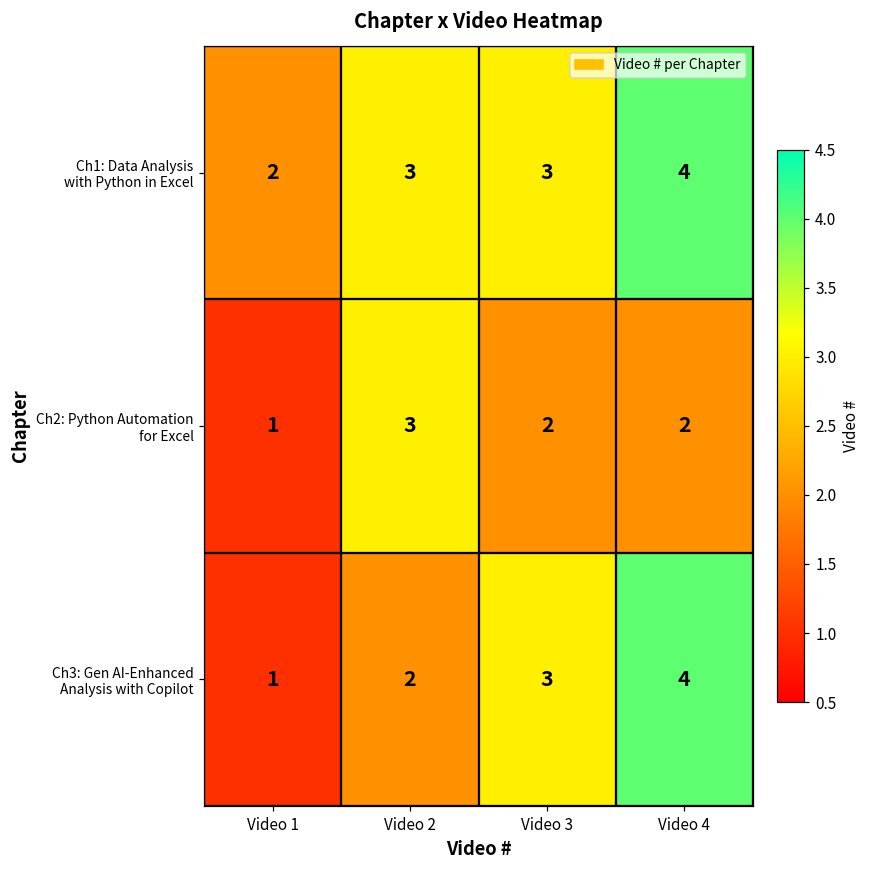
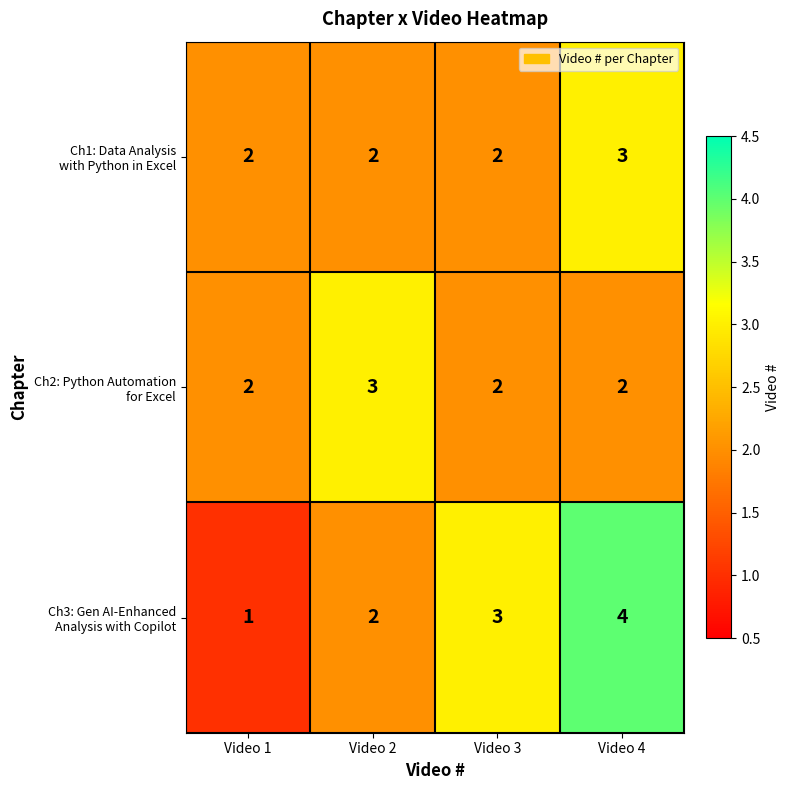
  {
    "Ch1: Data Analysis with Python in Excel": {
      "Video 1": 2,
-     "Video 2": 3,
-     "Video 3": 3,
-     "Video 4": 4
+     "Video 2": 2,
+     "Video 3": 2,
+     "Video 4": 3
    },
    "Ch2: Python Automation for Excel": {
-     "Video 1": 1,
+     "Video 1": 2,
      "Video 2": 3,
      "Video 3": 2,
      "Video 4": 2
    },
    "Ch3: Gen AI-Enhanced Analysis with Copilot": {
      "Video 1": 1,
      "Video 2": 2,
      "Video 3": 3,
      "Video 4": 4
    }
  }
